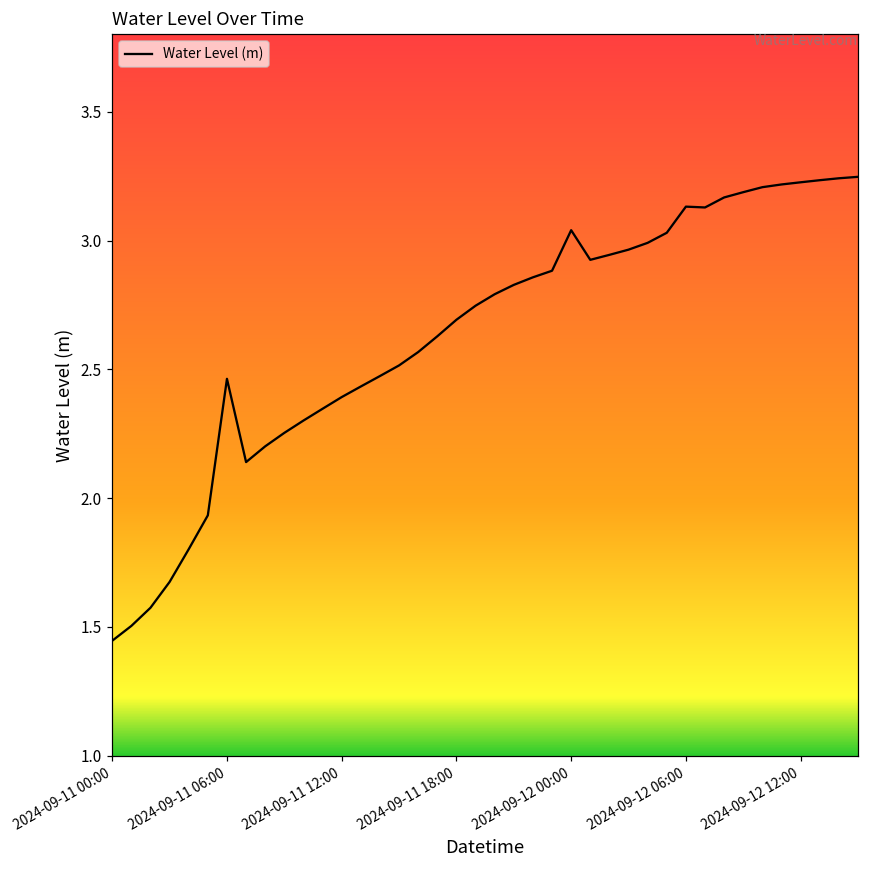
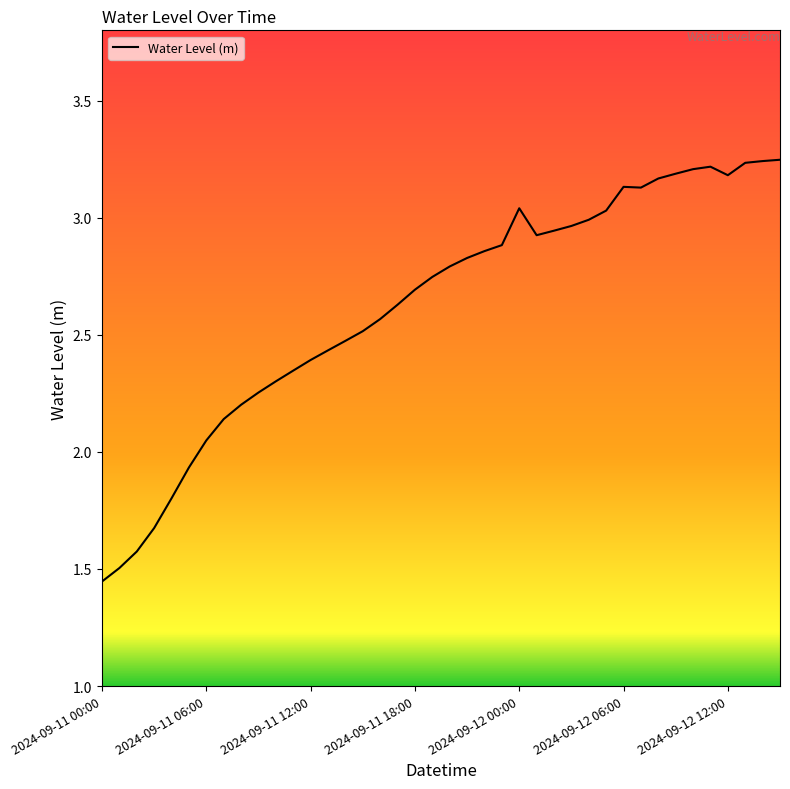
  {
    "2024-09-11 00:00": 1.45,
-   "2024-09-11 06:00": 2.46,
+   "2024-09-11 06:00": 2.05,
    "2024-09-11 12:00": 2.39,
    "2024-09-11 18:00": 2.69,
    "2024-09-12 00:00": 3.04,
    "2024-09-12 06:00": 3.13,
-   "2024-09-12 12:00": 3.23
+   "2024-09-12 12:00": 3.18
  }
